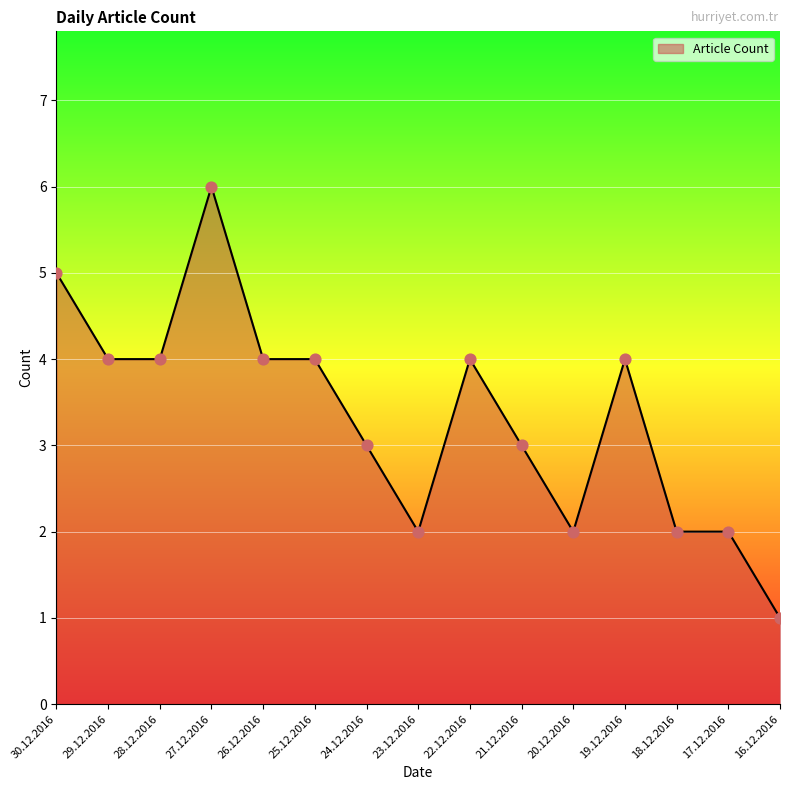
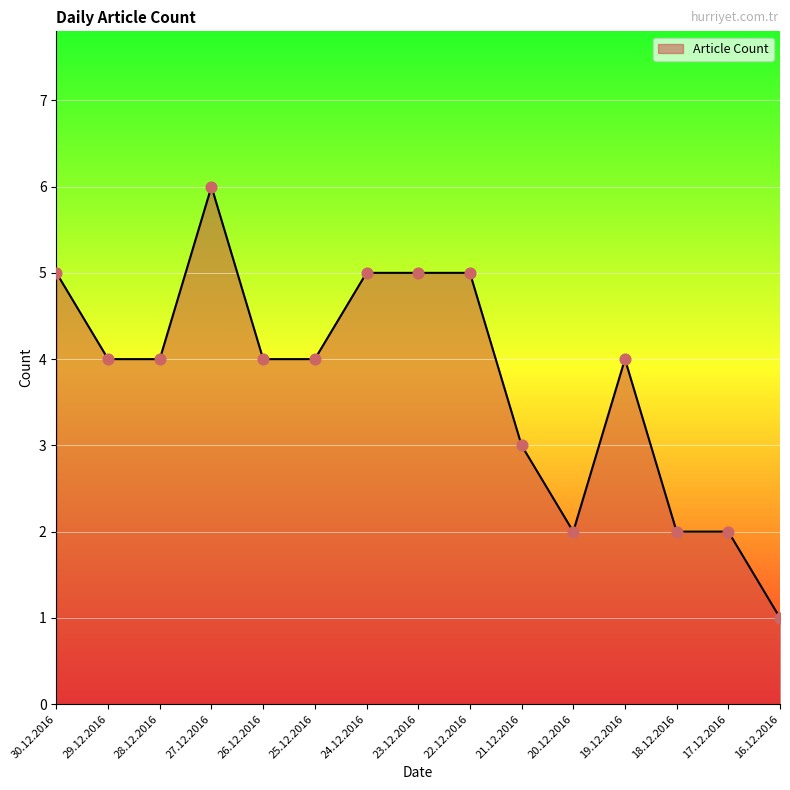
  {
    "30.12.2016": 5,
    "29.12.2016": 4,
    "28.12.2016": 4,
    "27.12.2016": 6,
    "26.12.2016": 4,
    "25.12.2016": 4,
-   "24.12.2016": 3,
-   "23.12.2016": 2,
-   "22.12.2016": 4,
+   "24.12.2016": 5,
+   "23.12.2016": 5,
+   "22.12.2016": 5,
    "21.12.2016": 3,
    "20.12.2016": 2,
    "19.12.2016": 4,
    "18.12.2016": 2,
    "17.12.2016": 2,
    "16.12.2016": 1
  }
